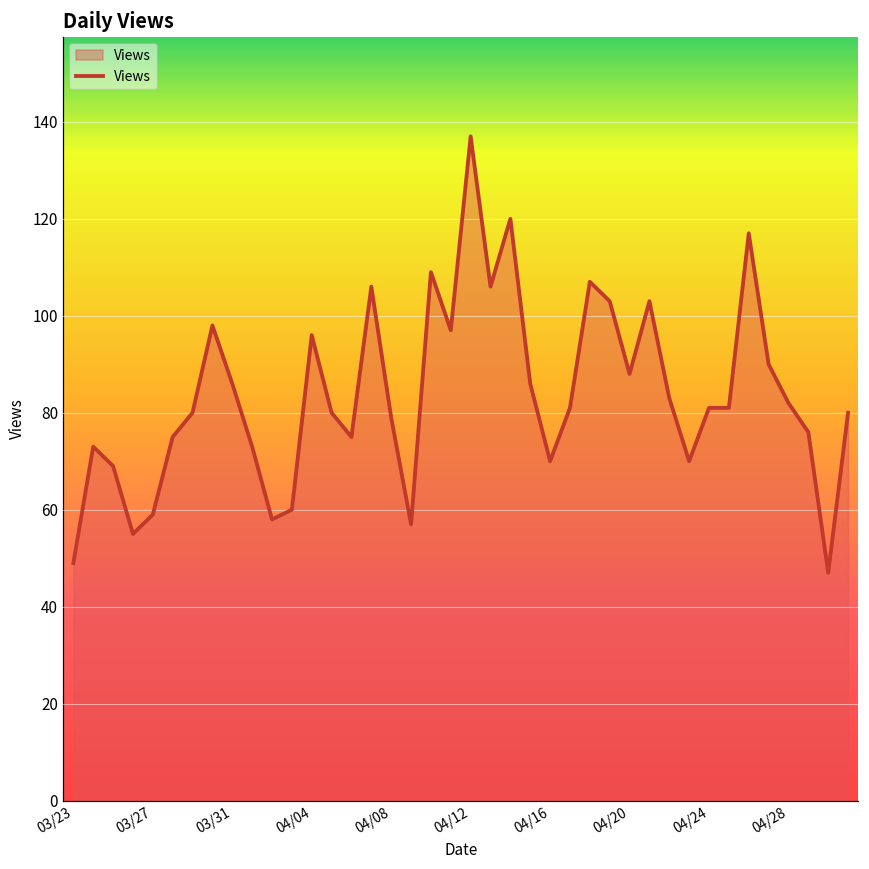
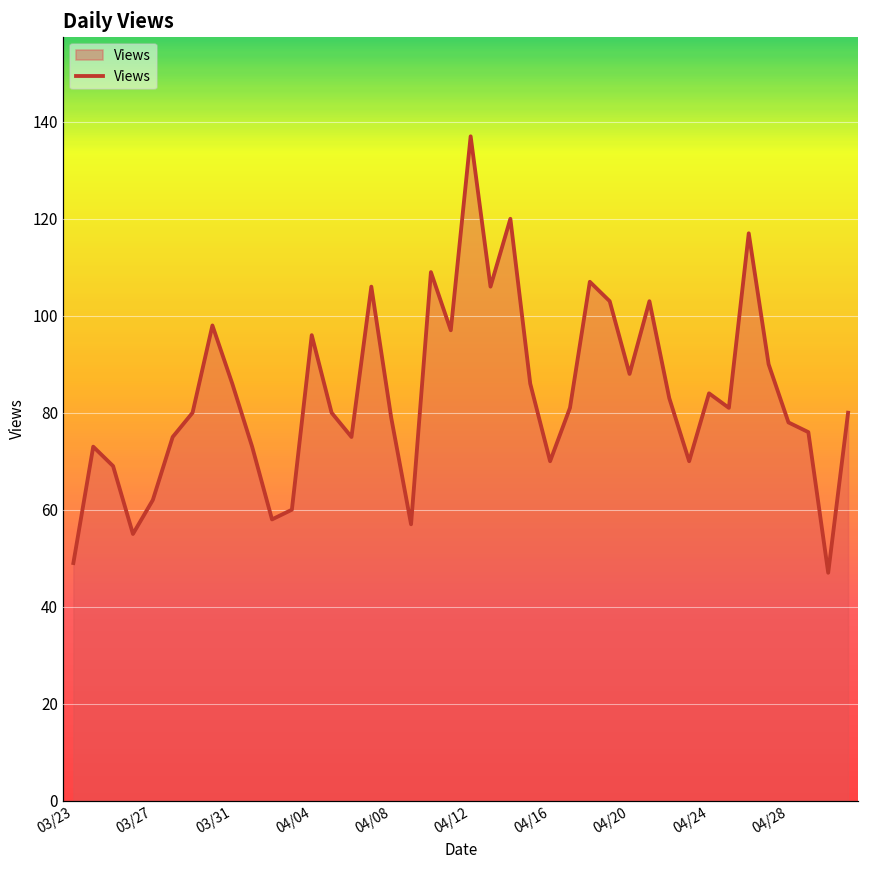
  {
    "03/23": 49,
-   "03/27": 59,
+   "03/27": 62,
    "03/31": 86,
    "04/04": 96,
    "04/08": 79,
    "04/12": 137,
    "04/16": 70,
    "04/20": 88,
-   "04/24": 81,
-   "04/28": 82
+   "04/24": 84,
+   "04/28": 78
  }
